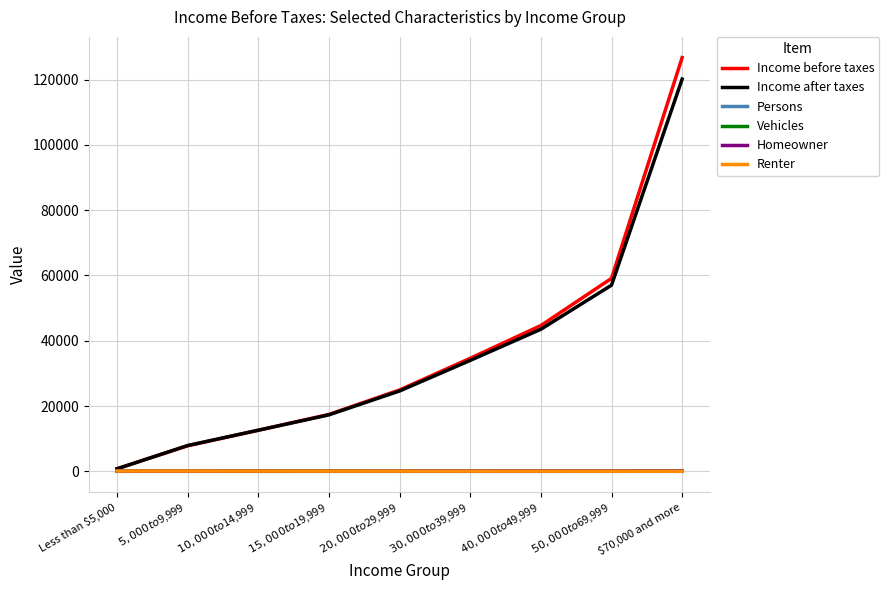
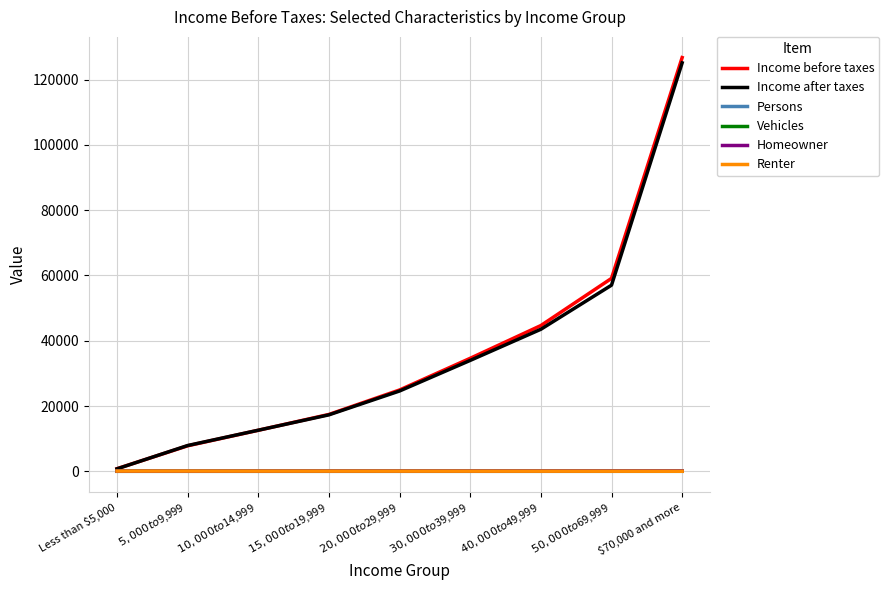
  {
    "Income before taxes": {
      "$70,000 and more": 127000
    },
    "Income after taxes": {
-     "$70,000 and more": 120000
+     "$70,000 and more": 125000
    },
    "Renter": {
      "$70,000 and more": 0
    }
  }
